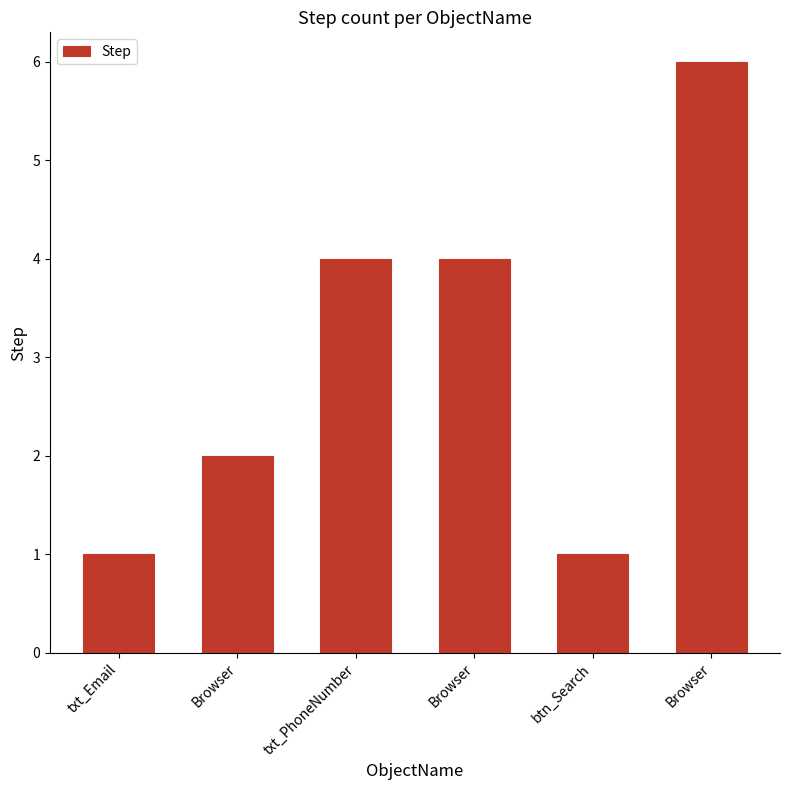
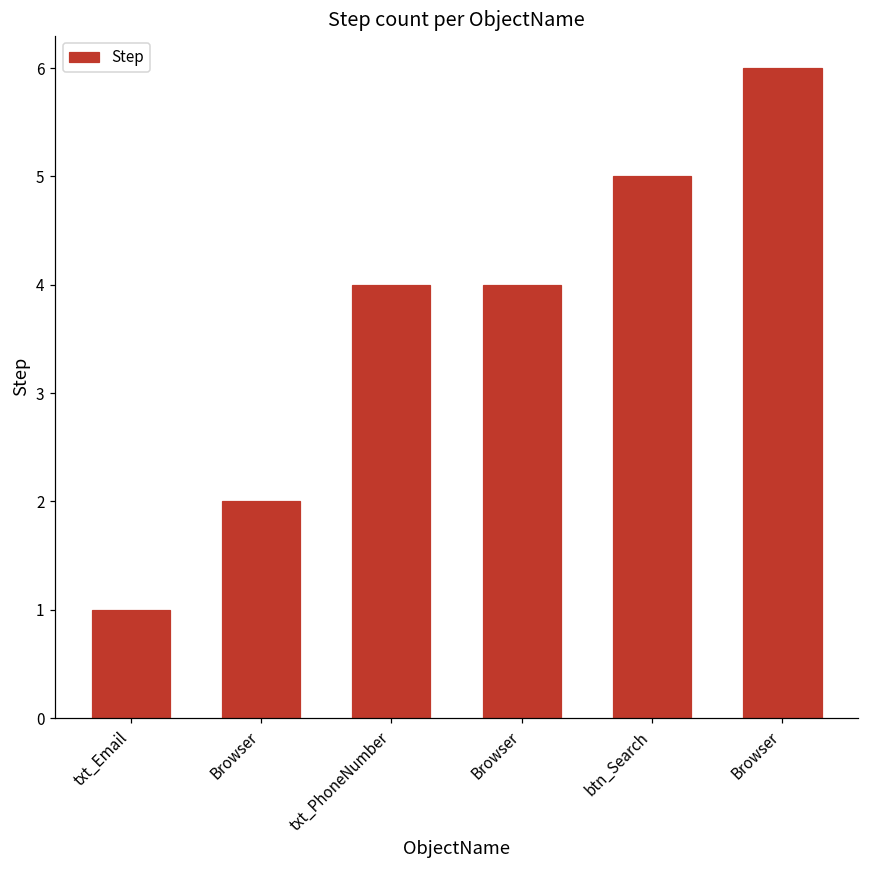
  {
    "txt_Email": 1,
    "txt_PhoneNumber": 4,
-   "btn_Search": 1
+   "btn_Search": 5
  }
